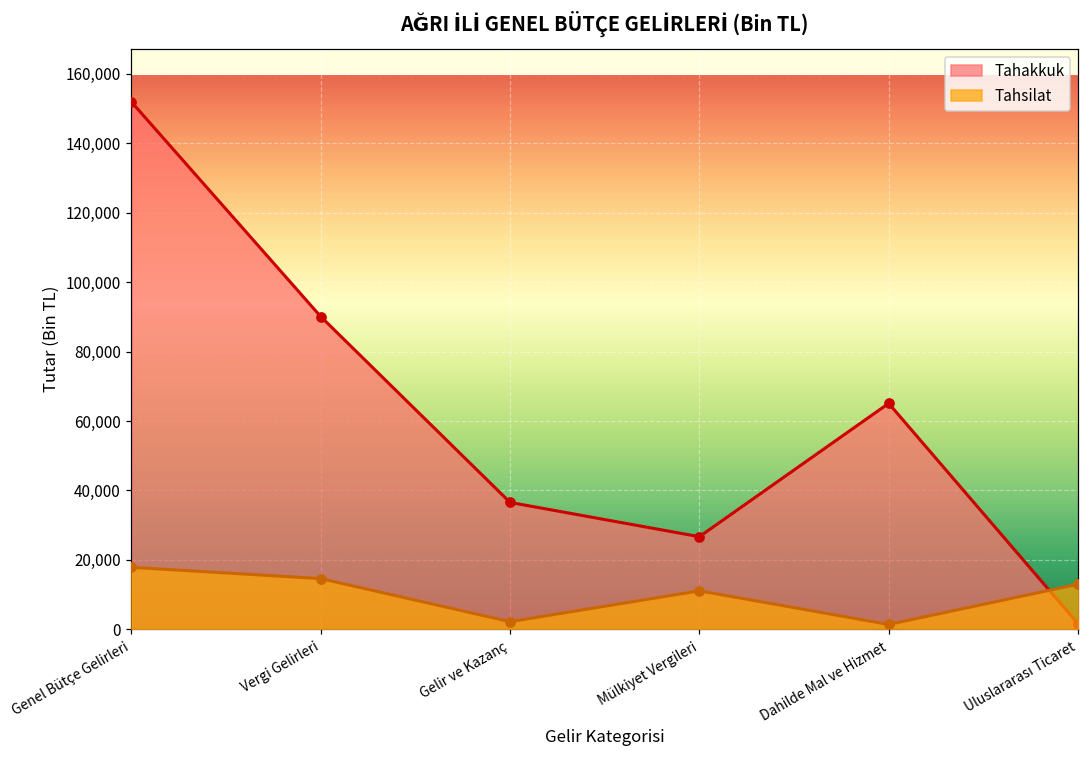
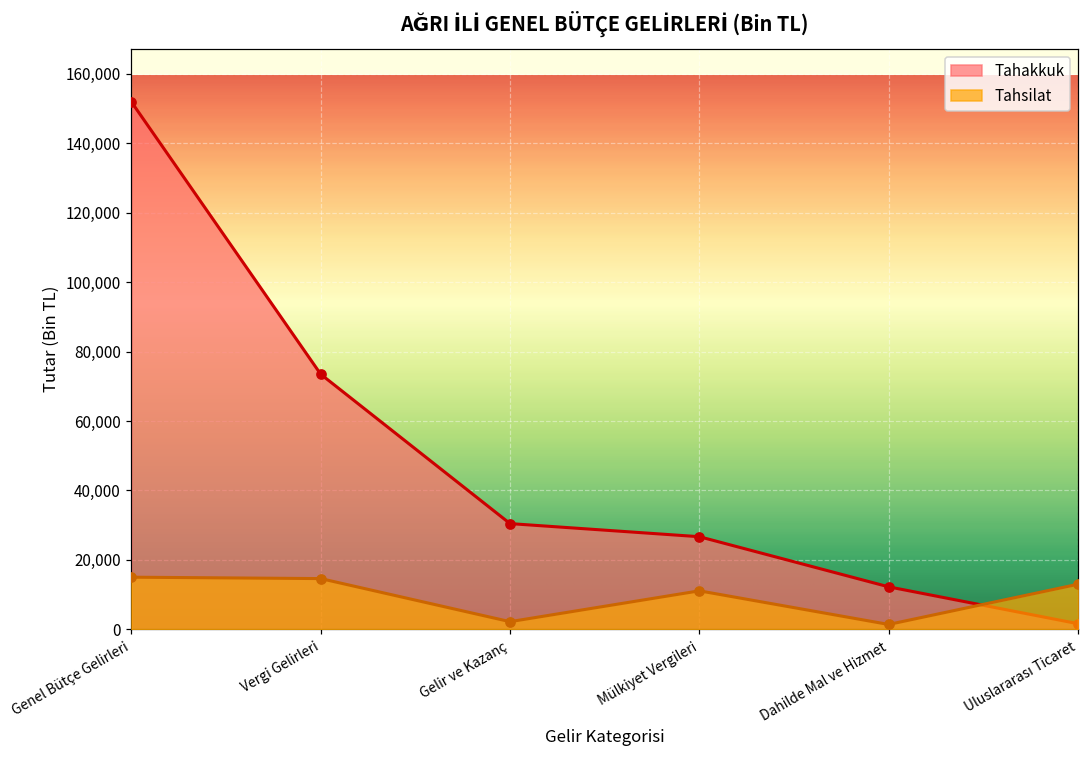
  {
    "Tahakkuk": {
      "Genel Bütçe Gelirleri": "152,000",
-     "Vergi Gelirleri": "90,000",
-     "Gelir ve Kazanç": "37,000",
+     "Vergi Gelirleri": "73,000",
+     "Gelir ve Kazanç": "30,000",
      "Mülkiyet Vergileri": "27,000",
-     "Dahilde Mal ve Hizmet": "65,000",
+     "Dahilde Mal ve Hizmet": "12,000",
      "Uluslararası Ticaret": "2,000"
    },
    "Tahsilat": {
-     "Genel Bütçe Gelirleri": "18,000",
+     "Genel Bütçe Gelirleri": "15,000",
      "Vergi Gelirleri": "15,000",
      "Gelir ve Kazanç": "2,000",
      "Mülkiyet Vergileri": "11,000",
      "Dahilde Mal ve Hizmet": "1,000",
      "Uluslararası Ticaret": "13,000"
    }
  }
